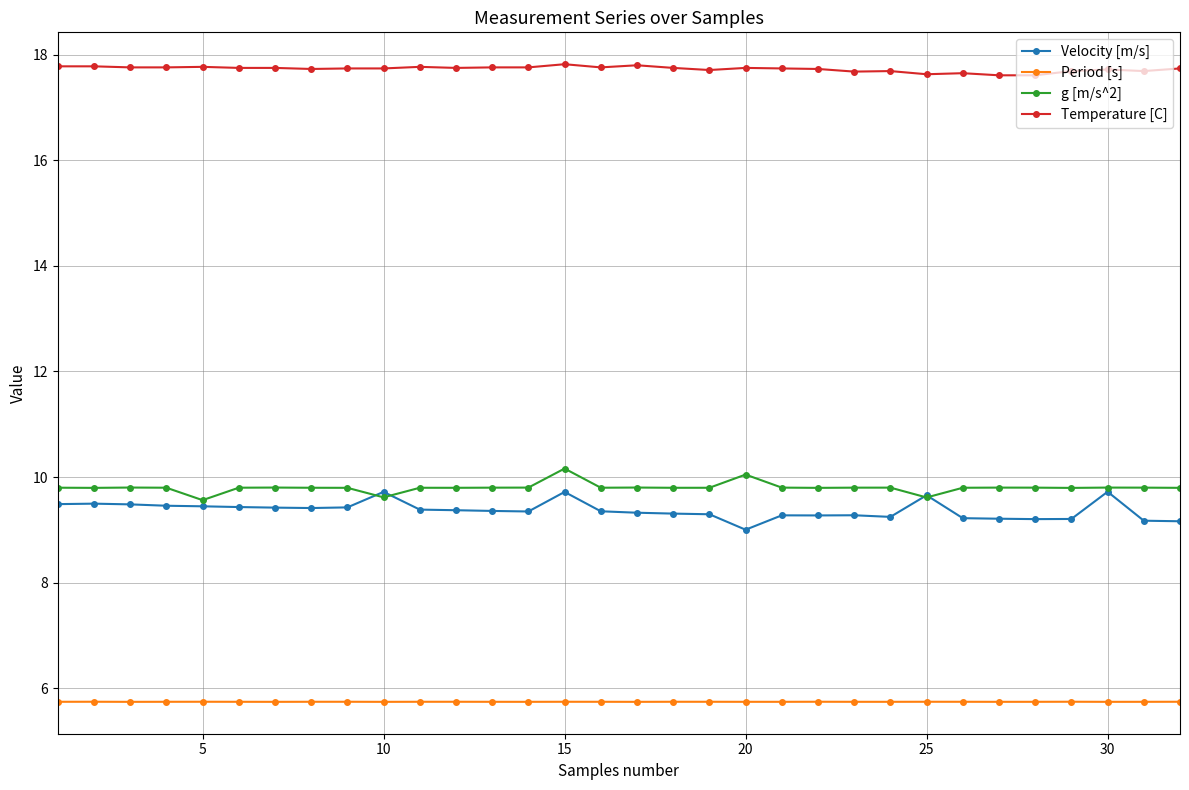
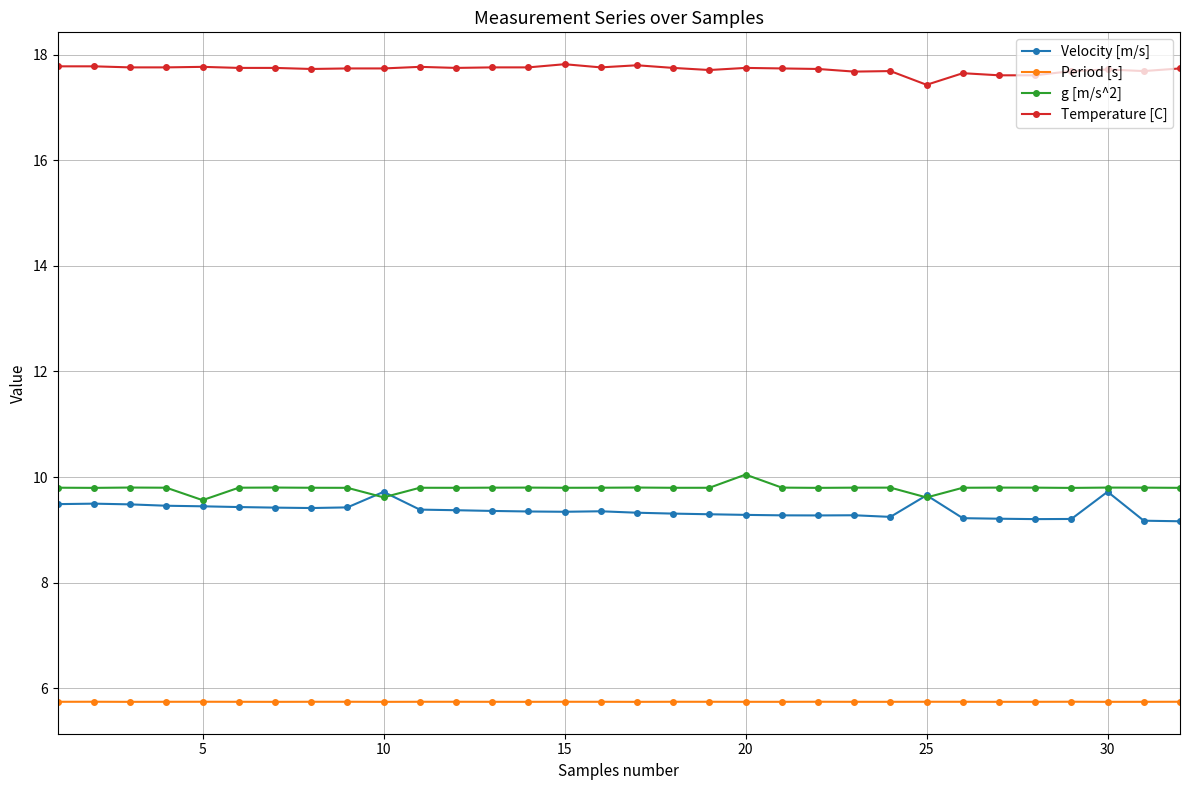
  {
    "Velocity [m/s]": {
      "5": 9.4,
      "10": 9.7,
-     "15": 9.7,
-     "20": 9.0,
+     "15": 9.3,
+     "20": 9.3,
      "30": 9.7
    },
    "Period [s]": {
      "5": 5.7,
      "10": 5.7,
      "15": 5.7,
      "20": 5.7,
      "25": 5.7,
      "30": 5.7
    },
    "g [m/s^2]": {
      "5": 9.6,
      "10": 9.6,
-     "15": 10.2,
+     "15": 9.8,
      "20": 10.0,
      "30": 9.8
    },
    "Temperature [C]": {
      "5": 17.8,
      "10": 17.7,
      "15": 17.8,
      "20": 17.8,
-     "25": 17.6
+     "25": 17.4
    }
  }
